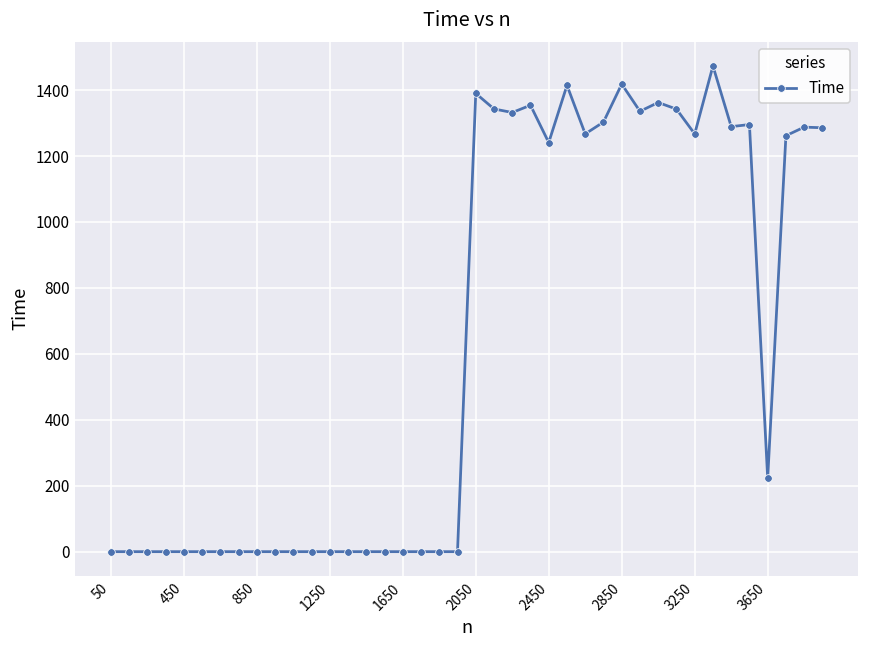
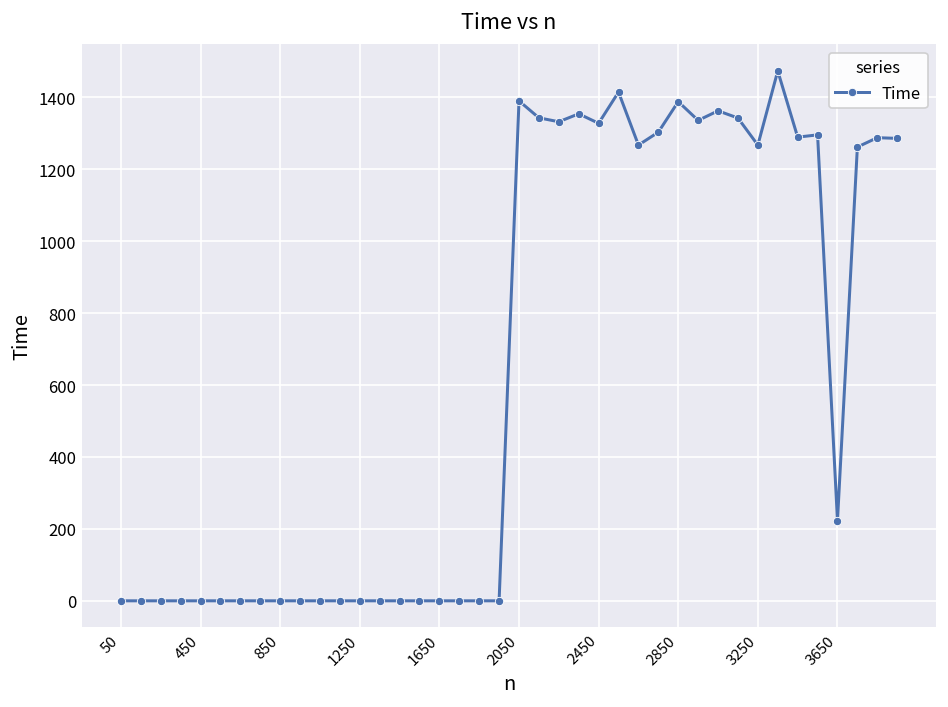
  {
    "50": 0,
    "450": 0,
    "850": 0,
    "1250": 0,
    "1650": 0,
    "2050": 1390,
-   "2450": 1240,
-   "2850": 1420,
+   "2450": 1330,
+   "2850": 1390,
    "3250": 1270,
    "3650": 220
  }
